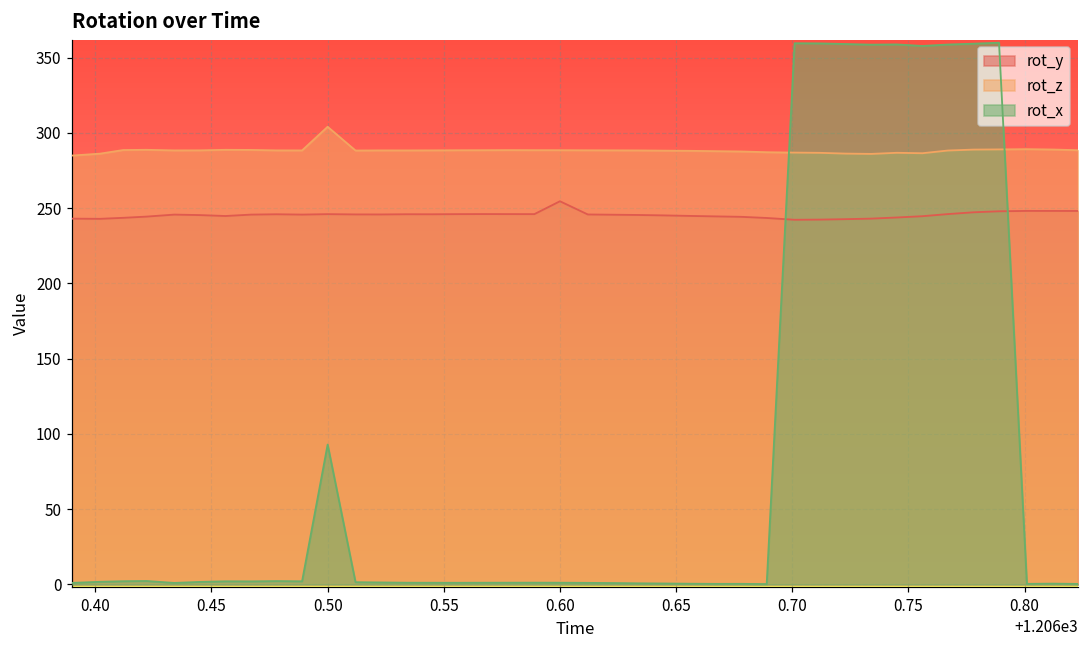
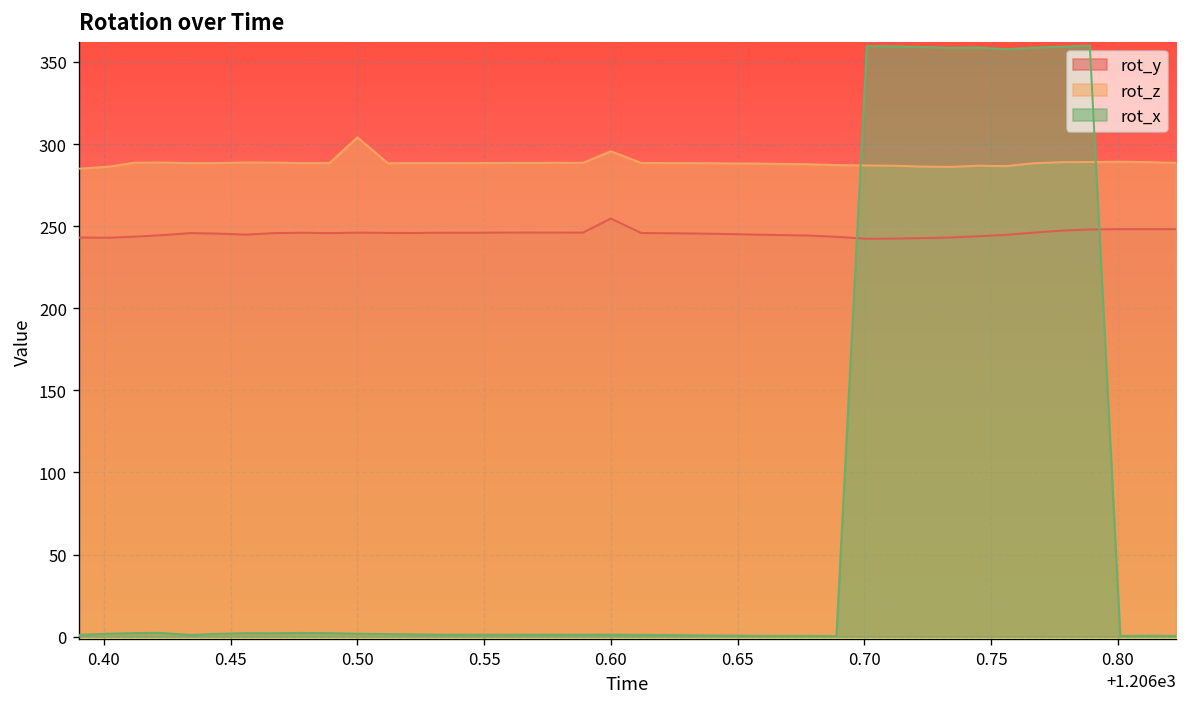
  {
    "rot_y": {
      "0.50": 246,
      "0.60": 255
    },
    "rot_z": {
      "0.50": 304,
-     "0.60": 289
+     "0.60": 296
    },
    "rot_x": {
-     "0.50": 93,
+     "0.50": 2,
      "0.60": 1
    }
  }
